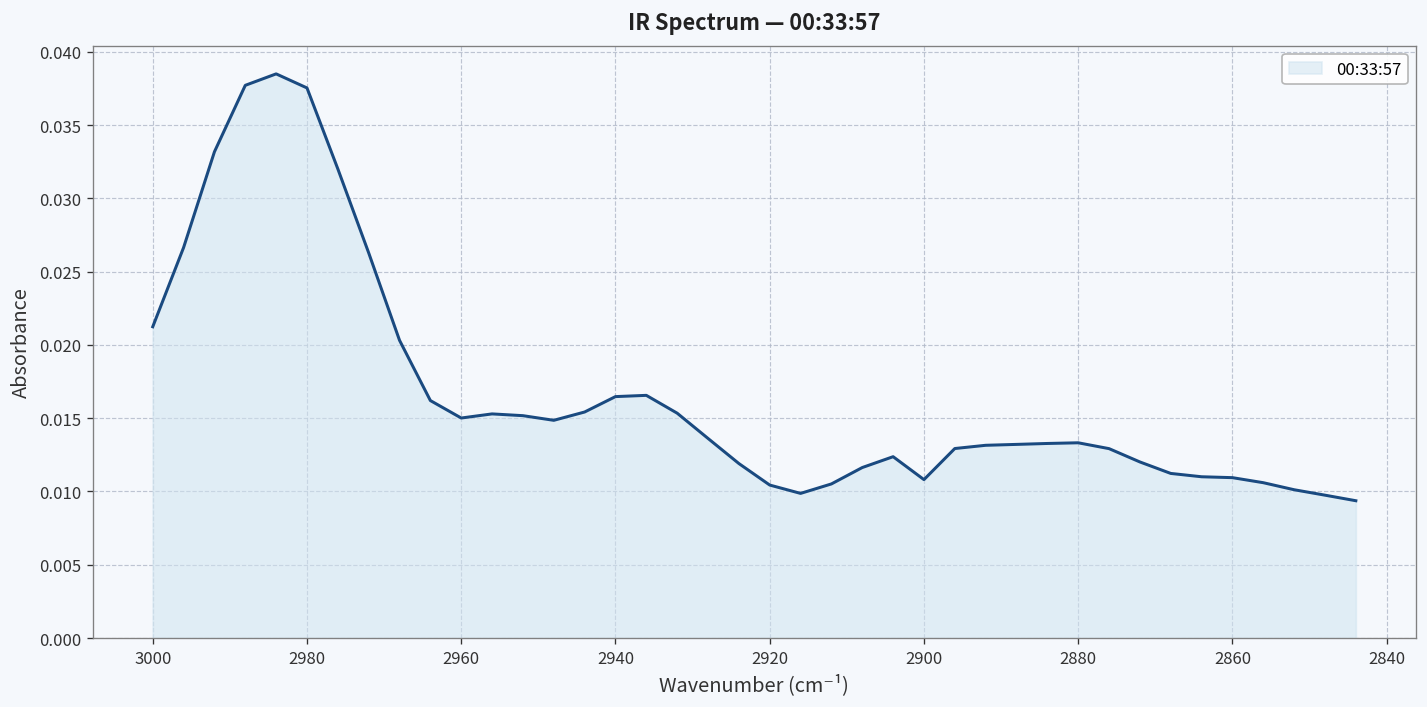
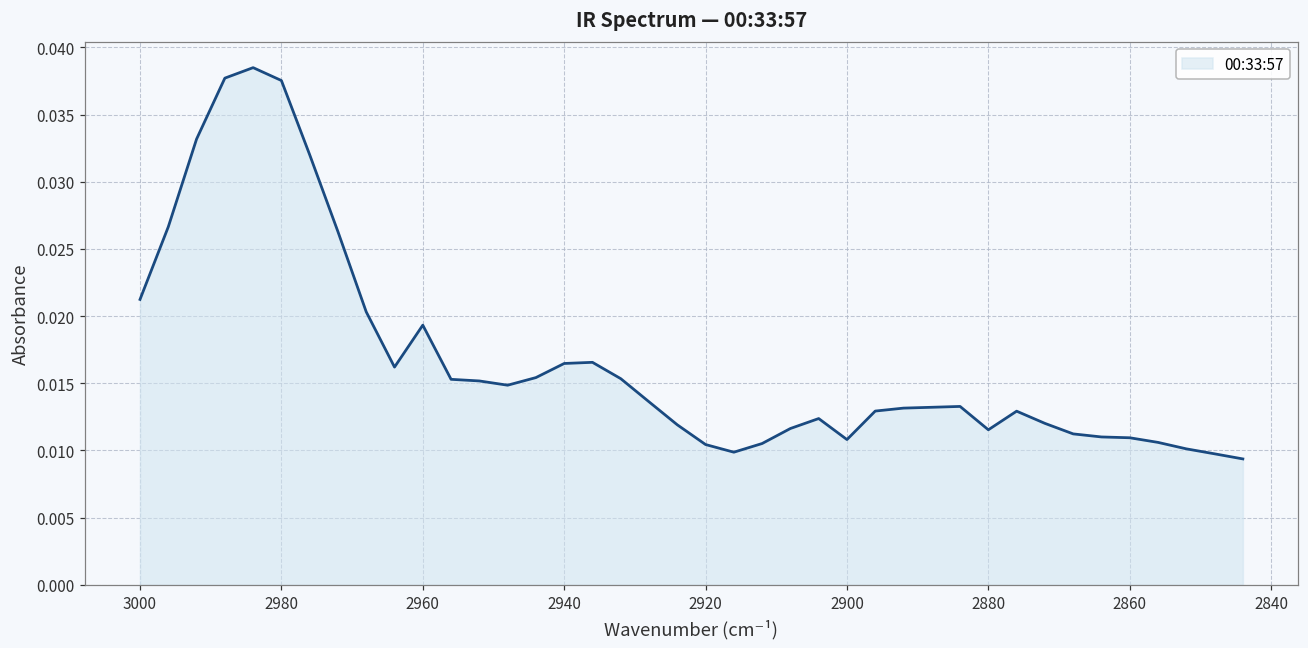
  {
    "3000": 0.0212,
    "2980": 0.0375,
-   "2960": 0.0150,
+   "2960": 0.0193,
    "2940": 0.0165,
    "2920": 0.0104,
    "2900": 0.0108,
-   "2880": 0.0133,
+   "2880": 0.0115,
    "2860": 0.0109
  }
